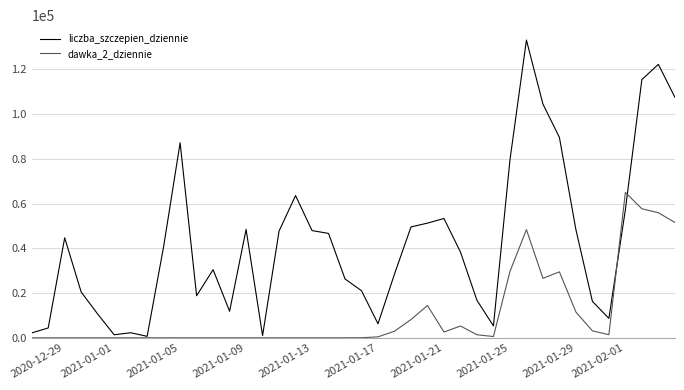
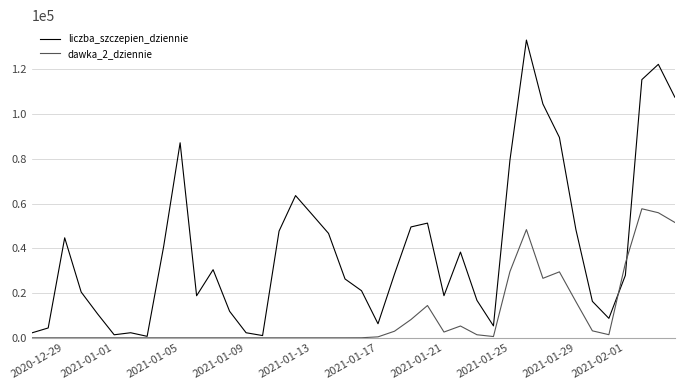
  {
    "liczba_szczepien_dziennie": {
      "2020-12-29": 45000,
      "2021-01-01": 1000,
      "2021-01-05": 87000,
-     "2021-01-09": 48000,
-     "2021-01-13": 48000,
+     "2021-01-09": 2000,
+     "2021-01-13": 55000,
      "2021-01-17": 6000,
-     "2021-01-21": 53000,
+     "2021-01-21": 19000,
      "2021-01-25": 79000,
      "2021-01-29": 48000,
-     "2021-02-01": 57000
+     "2021-02-01": 28000
    },
    "dawka_2_dziennie": {
      "2020-12-29": 0,
      "2021-01-01": 0,
      "2021-01-05": 0,
      "2021-01-09": 0,
      "2021-01-13": 0,
      "2021-01-17": 0,
      "2021-01-21": 3000,
      "2021-01-25": 30000,
-     "2021-01-29": 12000,
-     "2021-02-01": 65000
+     "2021-01-29": 16000,
+     "2021-02-01": 33000
    }
  }
